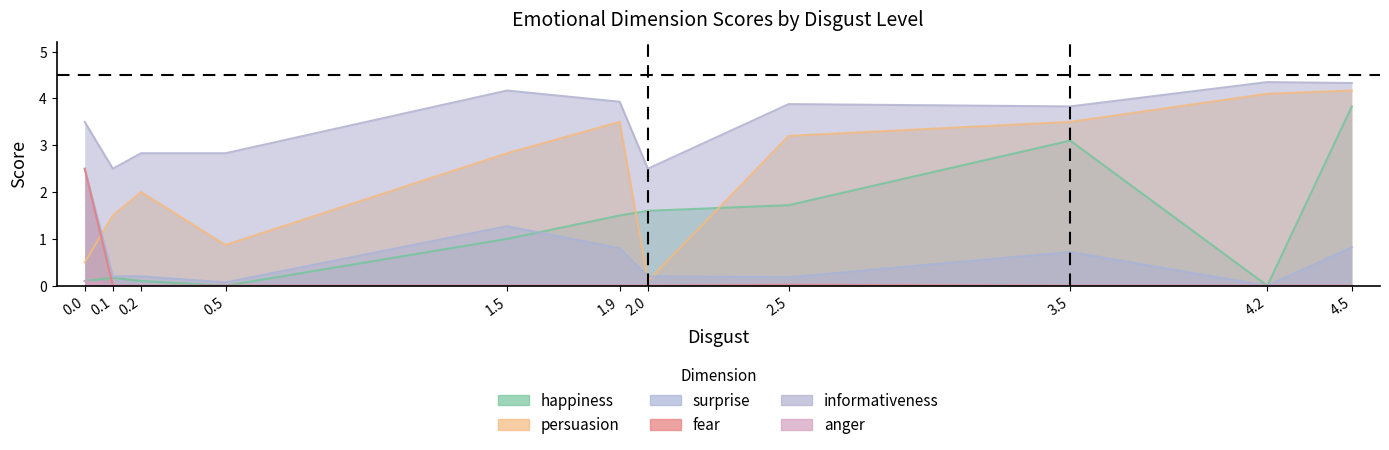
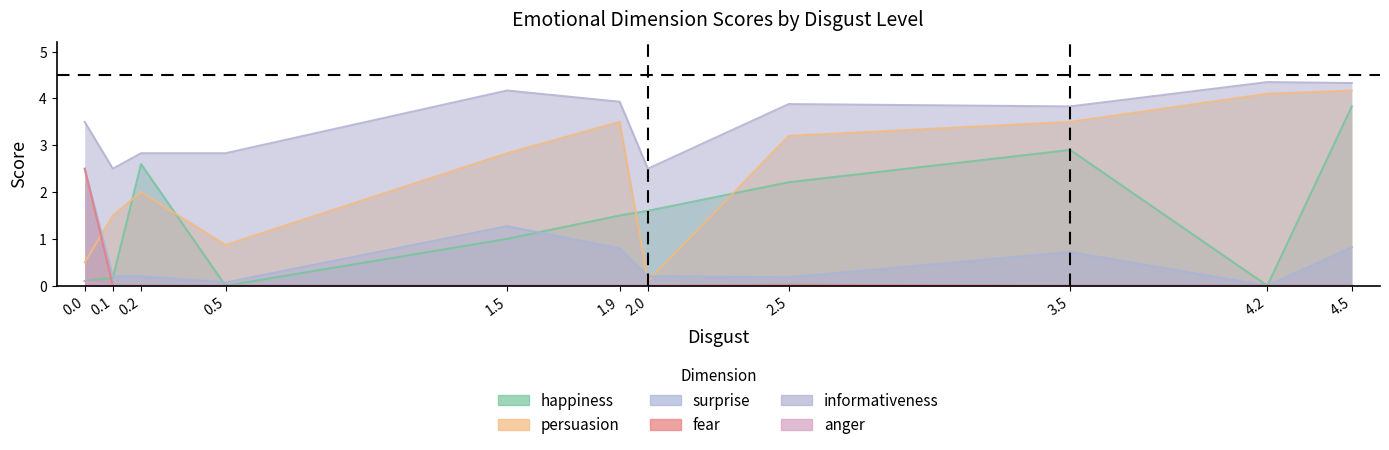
  {
    "happiness": {
-     "0.2": 0.1,
+     "0.2": 2.6,
      "1.5": 1.0,
      "1.9": 1.5,
      "2.0": 1.6,
-     "2.5": 1.7,
-     "3.5": 3.1,
+     "2.5": 2.2,
+     "3.5": 2.9,
      "4.5": 3.8
    }
  }
